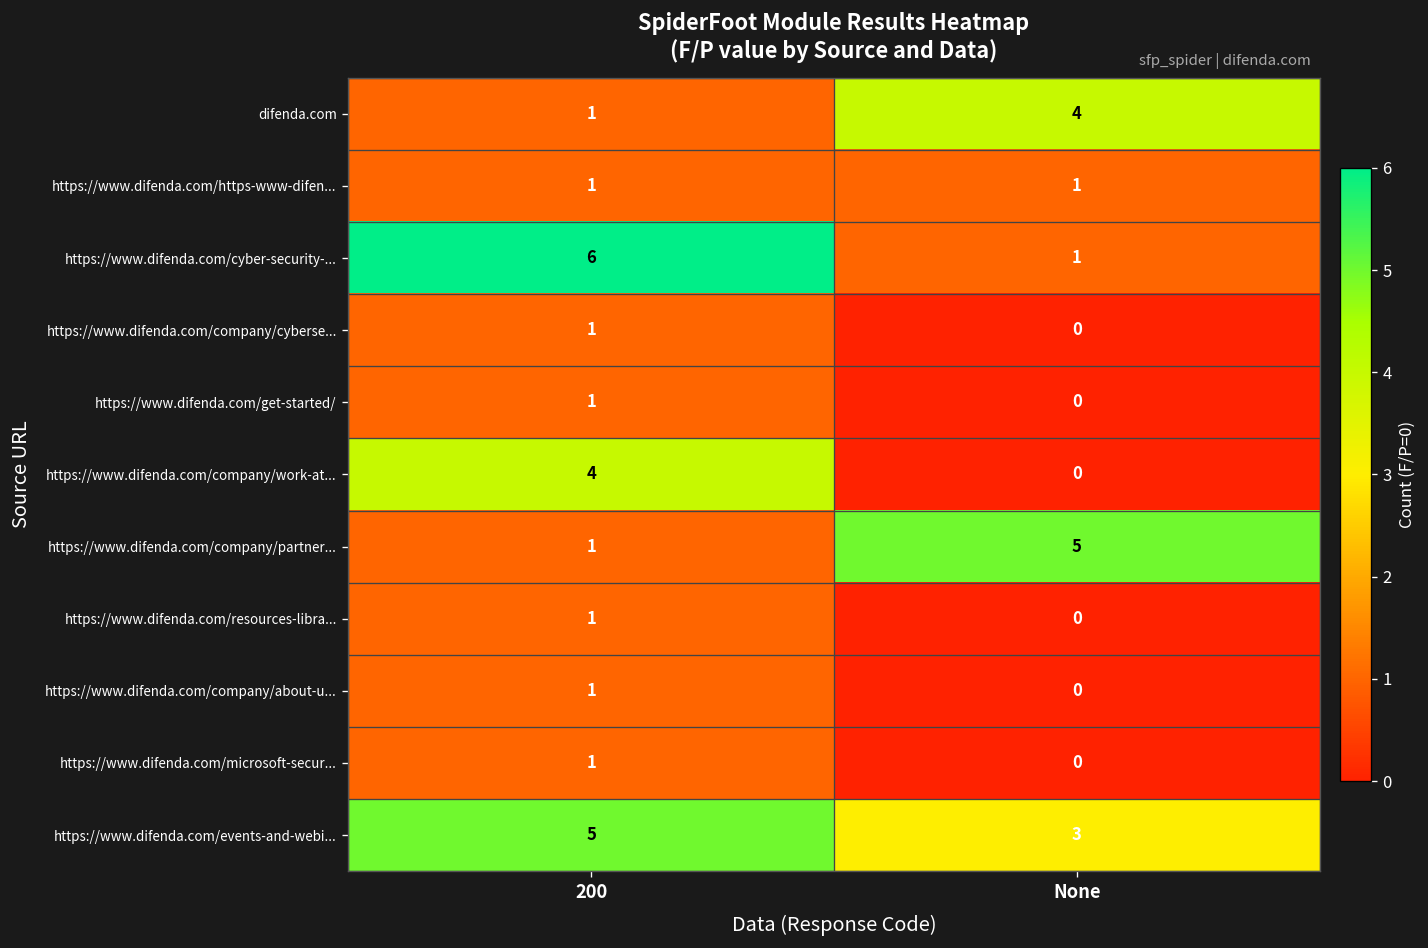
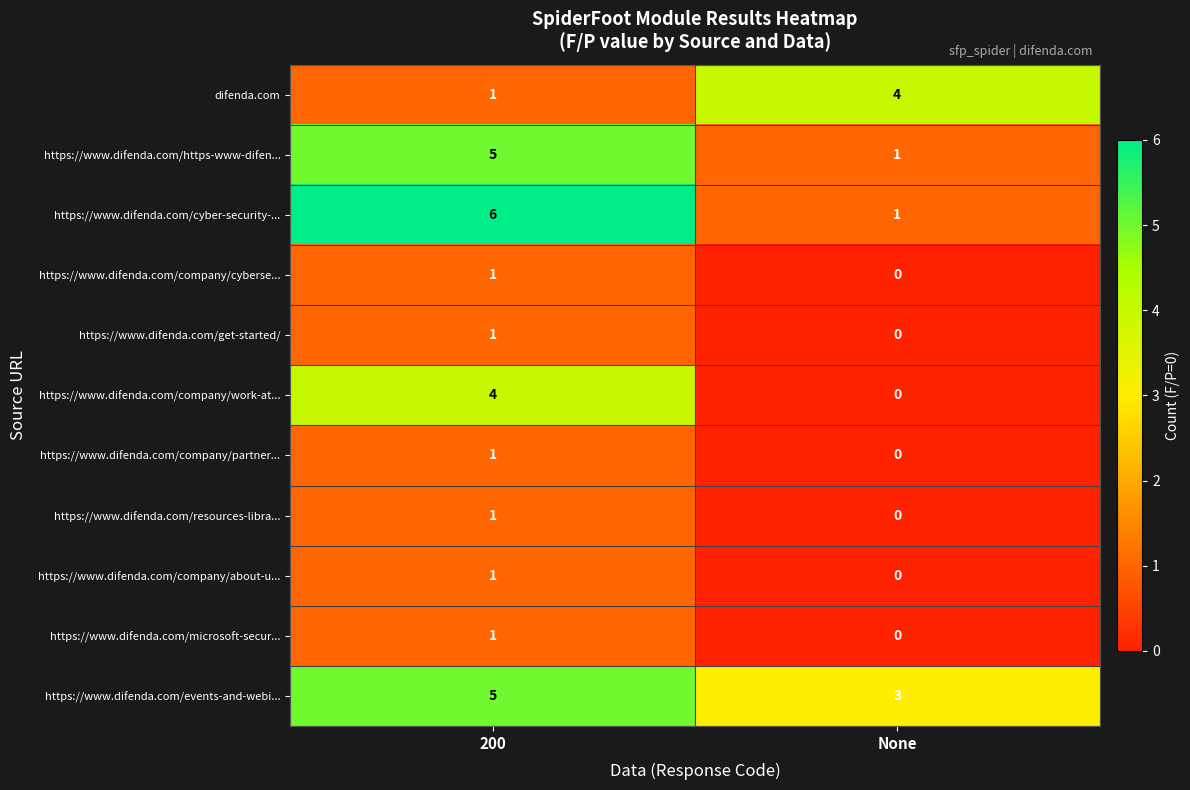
  {
    "difenda.com": {
      "200": 1,
      "None": 4
    },
    "https://www.difenda.com/https-www-difen...": {
-     "200": 1,
+     "200": 5,
      "None": 1
    },
    "https://www.difenda.com/cyber-security-...": {
      "200": 6,
      "None": 1
    },
    "https://www.difenda.com/company/cyberse...": {
      "200": 1,
      "None": 0
    },
    "https://www.difenda.com/get-started/": {
      "200": 1,
      "None": 0
    },
    "https://www.difenda.com/company/work-at...": {
      "200": 4,
      "None": 0
    },
    "https://www.difenda.com/company/partner...": {
      "200": 1,
-     "None": 5
+     "None": 0
    },
    "https://www.difenda.com/resources-libra...": {
      "200": 1,
      "None": 0
    },
    "https://www.difenda.com/company/about-u...": {
      "200": 1,
      "None": 0
    },
    "https://www.difenda.com/microsoft-secur...": {
      "200": 1,
      "None": 0
    },
    "https://www.difenda.com/events-and-webi...": {
      "200": 5,
      "None": 3
    }
  }
